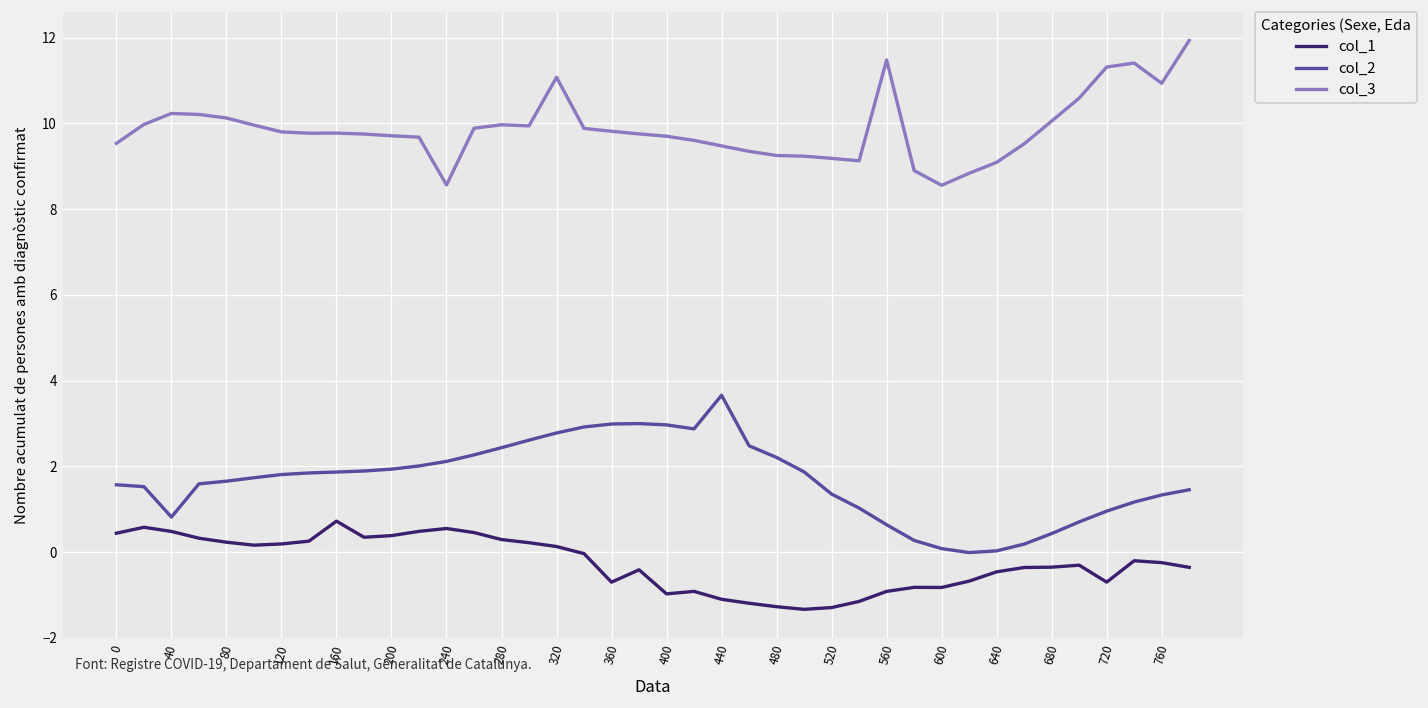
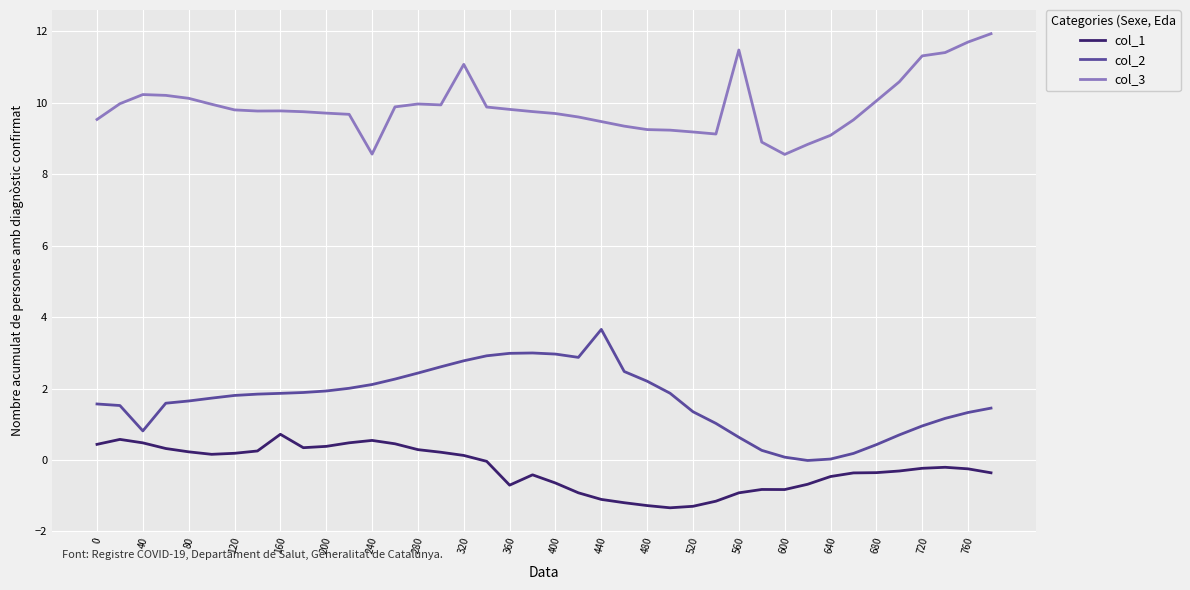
  {
    "col_1": {
      "0": 0.4,
      "40": 0.5,
      "80": 0.2,
      "120": 0.2,
      "160": 0.7,
      "200": 0.4,
      "240": 0.5,
      "280": 0.3,
      "320": 0.1,
      "360": -0.7,
-     "400": -1.0,
+     "400": -0.6,
      "440": -1.1,
      "480": -1.3,
      "520": -1.3,
      "560": -0.9,
      "600": -0.8,
      "640": -0.5,
      "680": -0.4,
-     "720": -0.7,
+     "720": -0.2,
      "760": -0.2
    },
    "col_2": {
      "0": 1.6,
      "40": 0.8,
      "80": 1.7,
      "120": 1.8,
      "160": 1.9,
      "200": 1.9,
      "240": 2.1,
      "280": 2.4,
      "320": 2.8,
      "360": 3.0,
      "400": 3.0,
      "440": 3.7,
      "480": 2.2,
      "520": 1.4,
      "560": 0.6,
      "600": 0.1,
      "640": 0.0,
      "680": 0.4,
      "720": 1.0,
      "760": 1.3
    },
    "col_3": {
      "0": 9.5,
      "40": 10.2,
      "80": 10.1,
      "120": 9.8,
      "160": 9.8,
      "200": 9.7,
      "240": 8.6,
      "280": 10.0,
      "320": 11.1,
      "360": 9.8,
      "400": 9.7,
      "440": 9.5,
      "480": 9.3,
      "520": 9.2,
      "560": 11.5,
      "600": 8.6,
      "640": 9.1,
      "680": 10.1,
      "720": 11.3,
-     "760": 10.9
+     "760": 11.7
    }
  }
